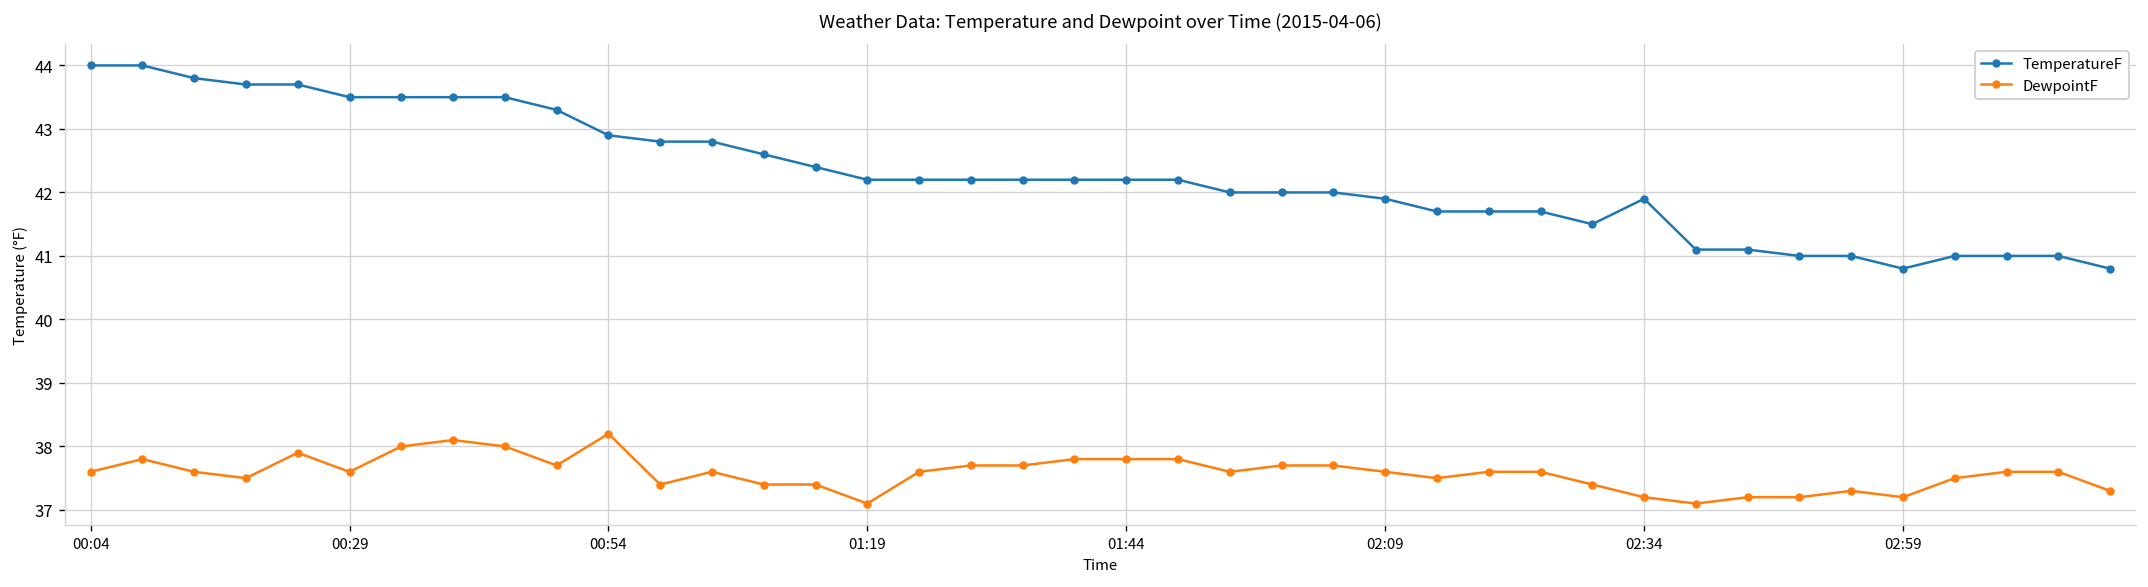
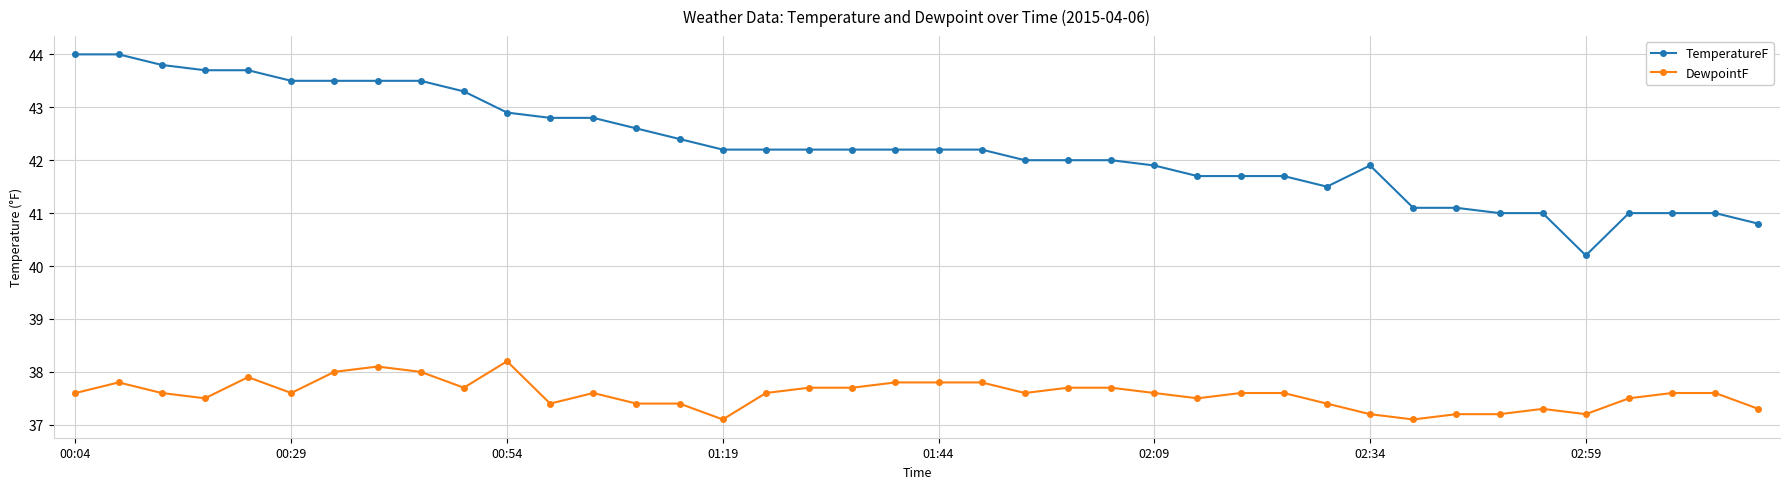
  {
    "TemperatureF": {
      "00:04": 44.0,
      "00:29": 43.5,
      "00:54": 42.9,
      "01:19": 42.2,
      "01:44": 42.2,
      "02:09": 41.9,
      "02:34": 41.9,
-     "02:59": 40.8
+     "02:59": 40.2
    },
    "DewpointF": {
      "00:04": 37.6,
      "00:29": 37.6,
      "00:54": 38.2,
      "01:19": 37.1,
      "01:44": 37.8,
      "02:09": 37.6,
      "02:34": 37.2,
      "02:59": 37.2
    }
  }
